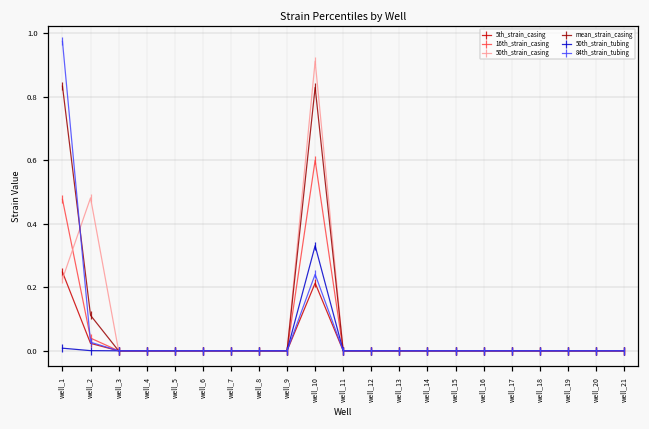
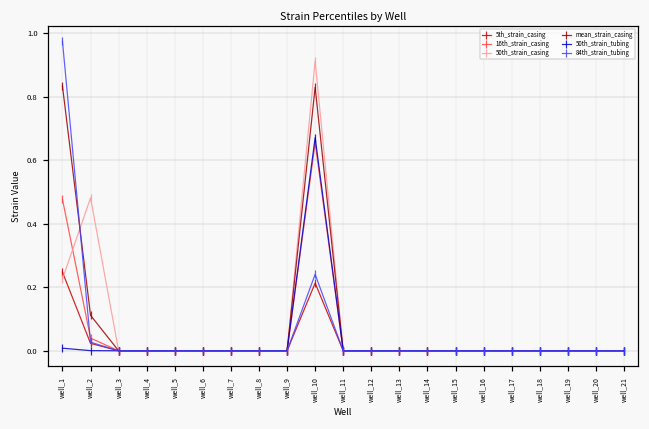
  {
    "16th_strain_casing": {
      "well_1": 0.48,
      "well_2": 0.04,
-     "well_10": 0.60
+     "well_10": 0.65
    },
    "50th_strain_casing": {
      "well_1": 0.23,
      "well_2": 0.48,
      "well_10": 0.91
    },
    "50th_strain_tubing": {
      "well_1": 0.01,
      "well_2": 0.00,
-     "well_10": 0.33
+     "well_10": 0.67
    },
    "84th_strain_tubing": {
      "well_1": 0.97,
      "well_10": 0.24
    }
  }
